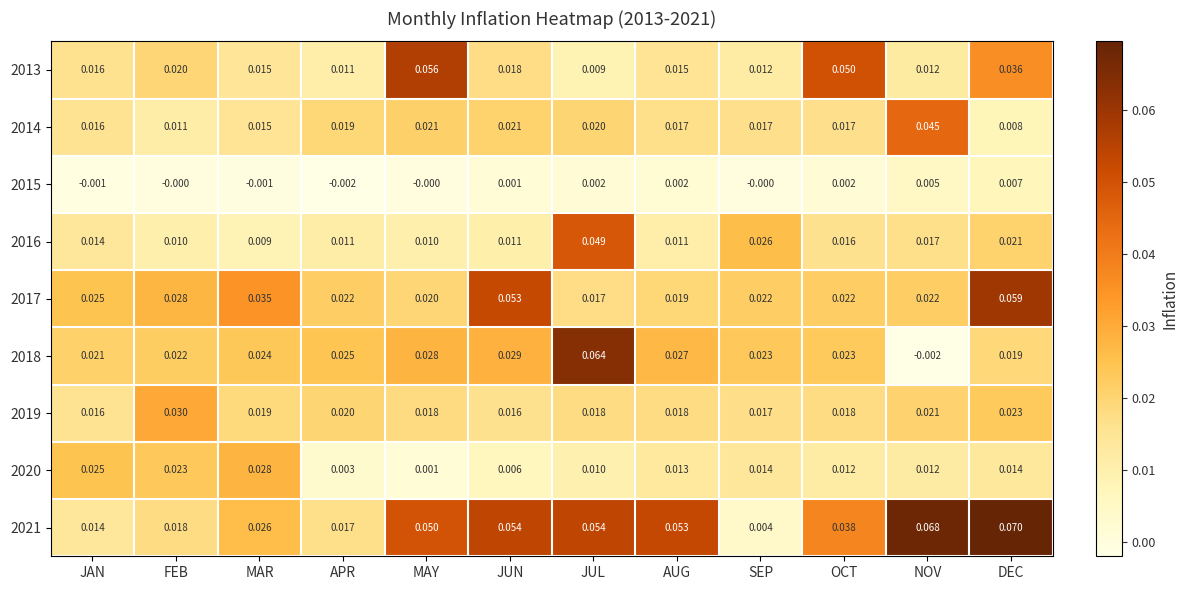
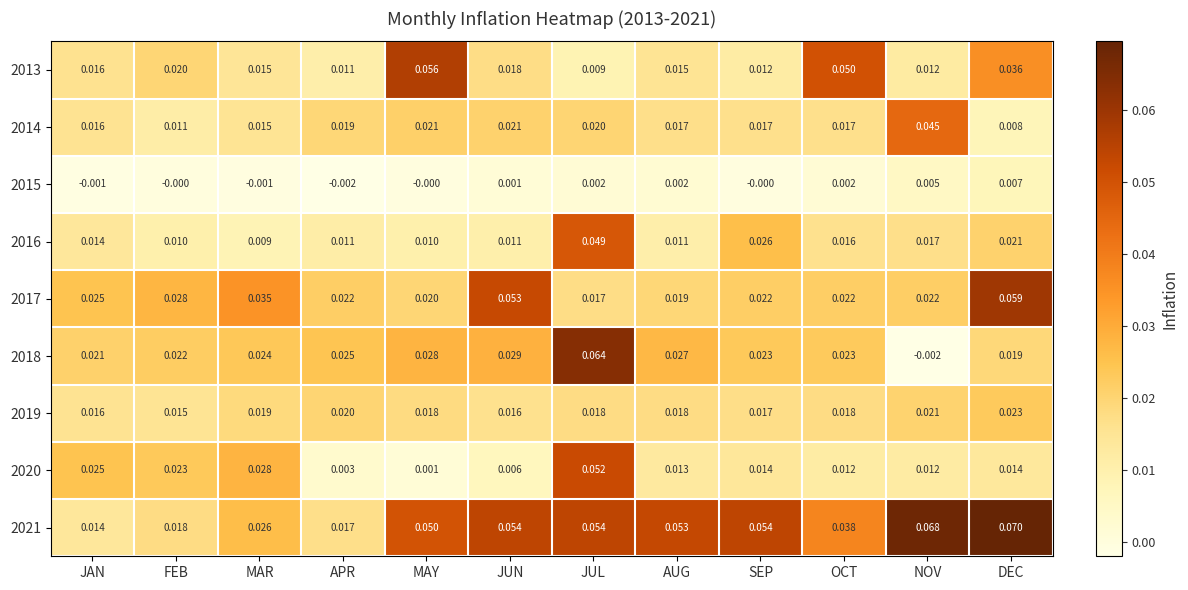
  {
    "2013": {
      "JAN": 0.016,
      "FEB": 0.020,
      "MAR": 0.015,
      "APR": 0.011,
      "MAY": 0.056,
      "JUN": 0.018,
      "JUL": 0.009,
      "AUG": 0.015,
      "SEP": 0.012,
      "OCT": 0.050,
      "NOV": 0.012,
      "DEC": 0.036
    },
    "2014": {
      "JAN": 0.016,
      "FEB": 0.011,
      "MAR": 0.015,
      "APR": 0.019,
      "MAY": 0.021,
      "JUN": 0.021,
      "JUL": 0.020,
      "AUG": 0.017,
      "SEP": 0.017,
      "OCT": 0.017,
      "NOV": 0.045,
      "DEC": 0.008
    },
    "2015": {
      "JAN": -0.001,
      "FEB": -0.000,
      "MAR": -0.001,
      "APR": -0.002,
      "MAY": -0.000,
      "JUN": 0.001,
      "JUL": 0.002,
      "AUG": 0.002,
      "SEP": -0.000,
      "OCT": 0.002,
      "NOV": 0.005,
      "DEC": 0.007
    },
    "2016": {
      "JAN": 0.014,
      "FEB": 0.010,
      "MAR": 0.009,
      "APR": 0.011,
      "MAY": 0.010,
      "JUN": 0.011,
      "JUL": 0.049,
      "AUG": 0.011,
      "SEP": 0.026,
      "OCT": 0.016,
      "NOV": 0.017,
      "DEC": 0.021
    },
    "2017": {
      "JAN": 0.025,
      "FEB": 0.028,
      "MAR": 0.035,
      "APR": 0.022,
      "MAY": 0.020,
      "JUN": 0.053,
      "JUL": 0.017,
      "AUG": 0.019,
      "SEP": 0.022,
      "OCT": 0.022,
      "NOV": 0.022,
      "DEC": 0.059
    },
    "2018": {
      "JAN": 0.021,
      "FEB": 0.022,
      "MAR": 0.024,
      "APR": 0.025,
      "MAY": 0.028,
      "JUN": 0.029,
      "JUL": 0.064,
      "AUG": 0.027,
      "SEP": 0.023,
      "OCT": 0.023,
      "NOV": -0.002,
      "DEC": 0.019
    },
    "2019": {
      "JAN": 0.016,
-     "FEB": 0.030,
+     "FEB": 0.015,
      "MAR": 0.019,
      "APR": 0.020,
      "MAY": 0.018,
      "JUN": 0.016,
      "JUL": 0.018,
      "AUG": 0.018,
      "SEP": 0.017,
      "OCT": 0.018,
      "NOV": 0.021,
      "DEC": 0.023
    },
    "2020": {
      "JAN": 0.025,
      "FEB": 0.023,
      "MAR": 0.028,
      "APR": 0.003,
      "MAY": 0.001,
      "JUN": 0.006,
-     "JUL": 0.010,
+     "JUL": 0.052,
      "AUG": 0.013,
      "SEP": 0.014,
      "OCT": 0.012,
      "NOV": 0.012,
      "DEC": 0.014
    },
    "2021": {
      "JAN": 0.014,
      "FEB": 0.018,
      "MAR": 0.026,
      "APR": 0.017,
      "MAY": 0.050,
      "JUN": 0.054,
      "JUL": 0.054,
      "AUG": 0.053,
-     "SEP": 0.004,
+     "SEP": 0.054,
      "OCT": 0.038,
      "NOV": 0.068,
      "DEC": 0.070
    }
  }
